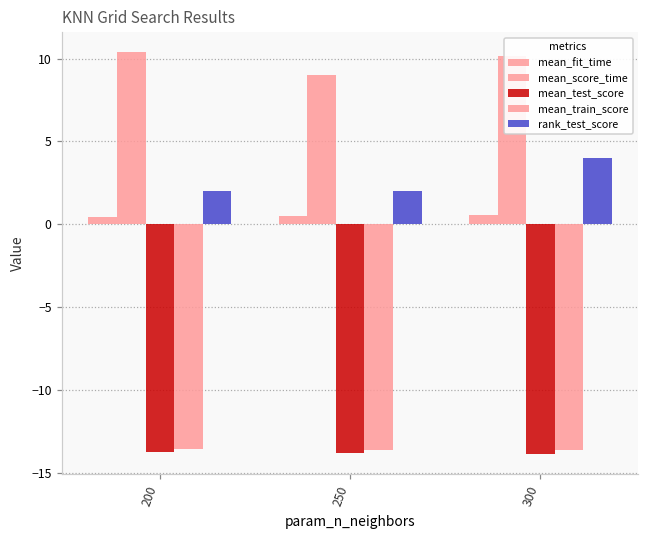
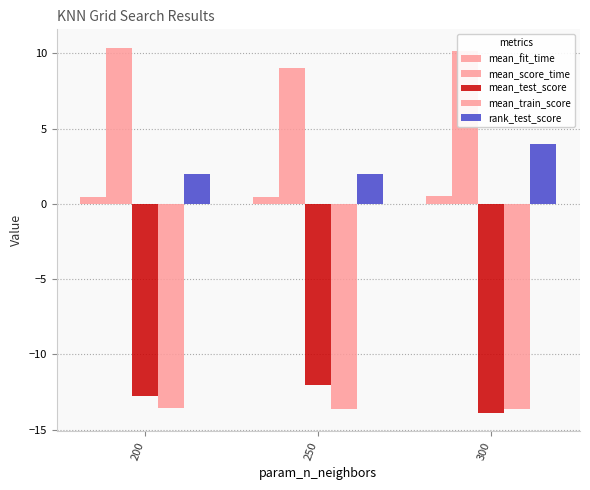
  {
    "mean_test_score": {
-     "200": -13.8,
-     "250": -13.8,
+     "200": -12.8,
+     "250": -12.0,
      "300": -13.9
    },
    "rank_test_score": {
      "200": 2.0,
      "250": 2.0,
      "300": 4.0
    }
  }
